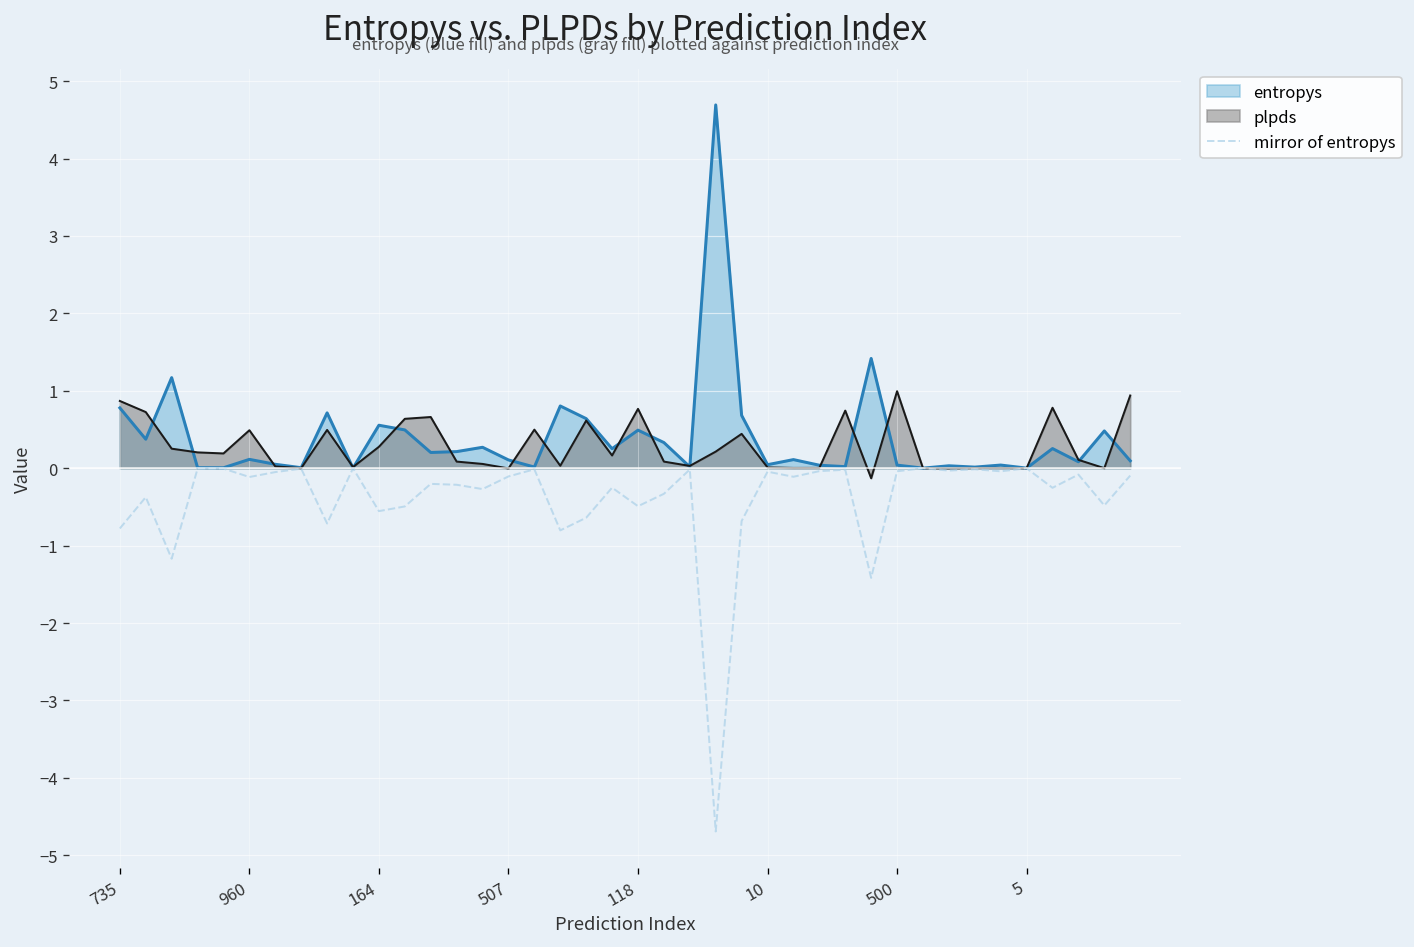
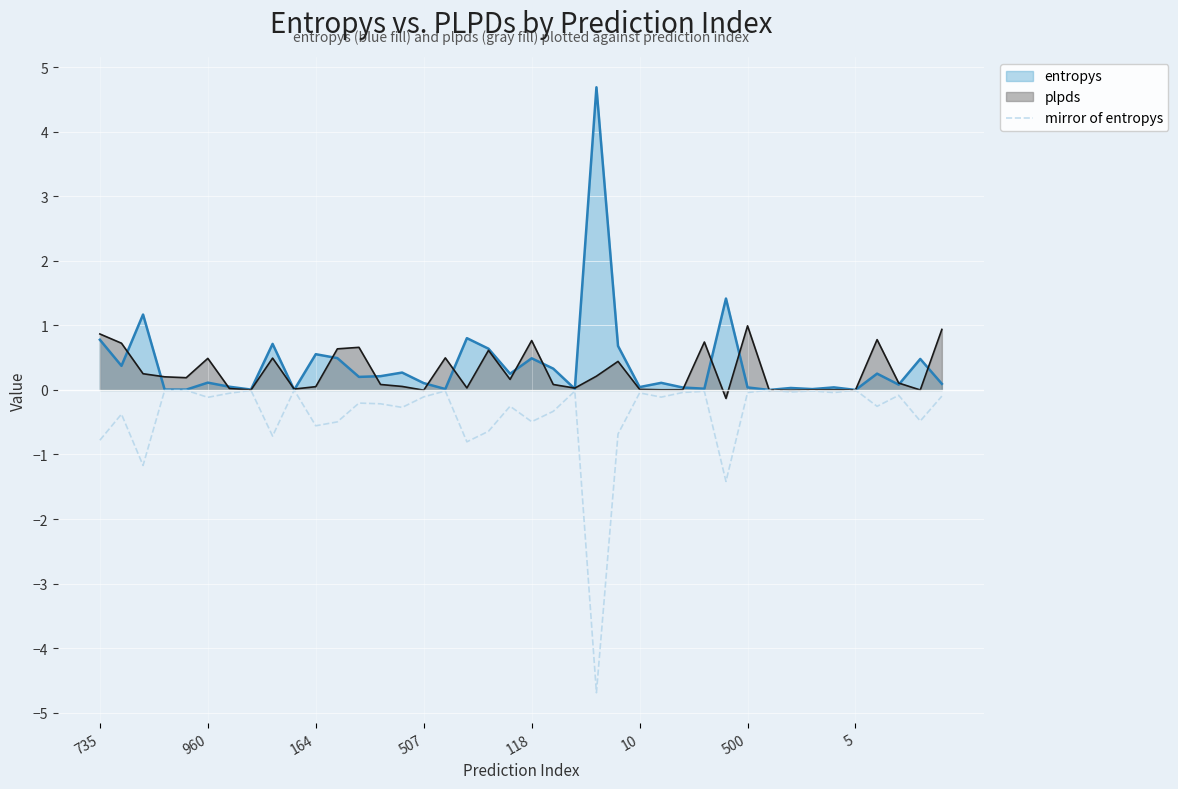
  {
    "plpds": {
-     "164": 0.3
+     "164": 0.1
    }
  }
